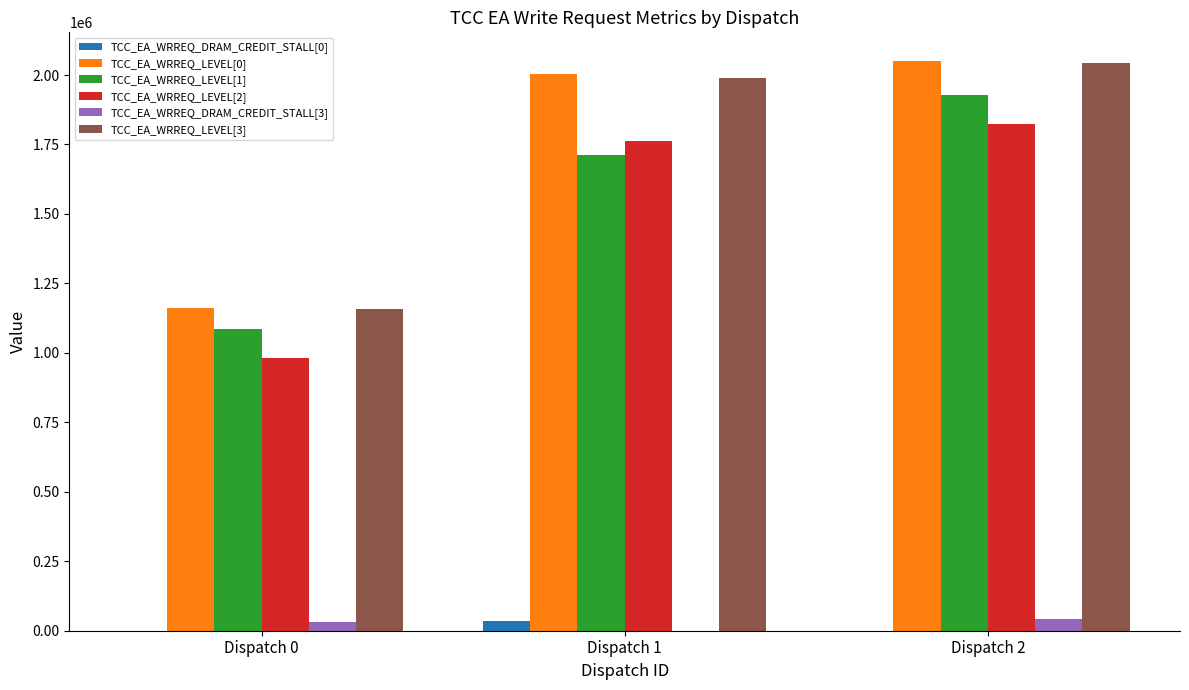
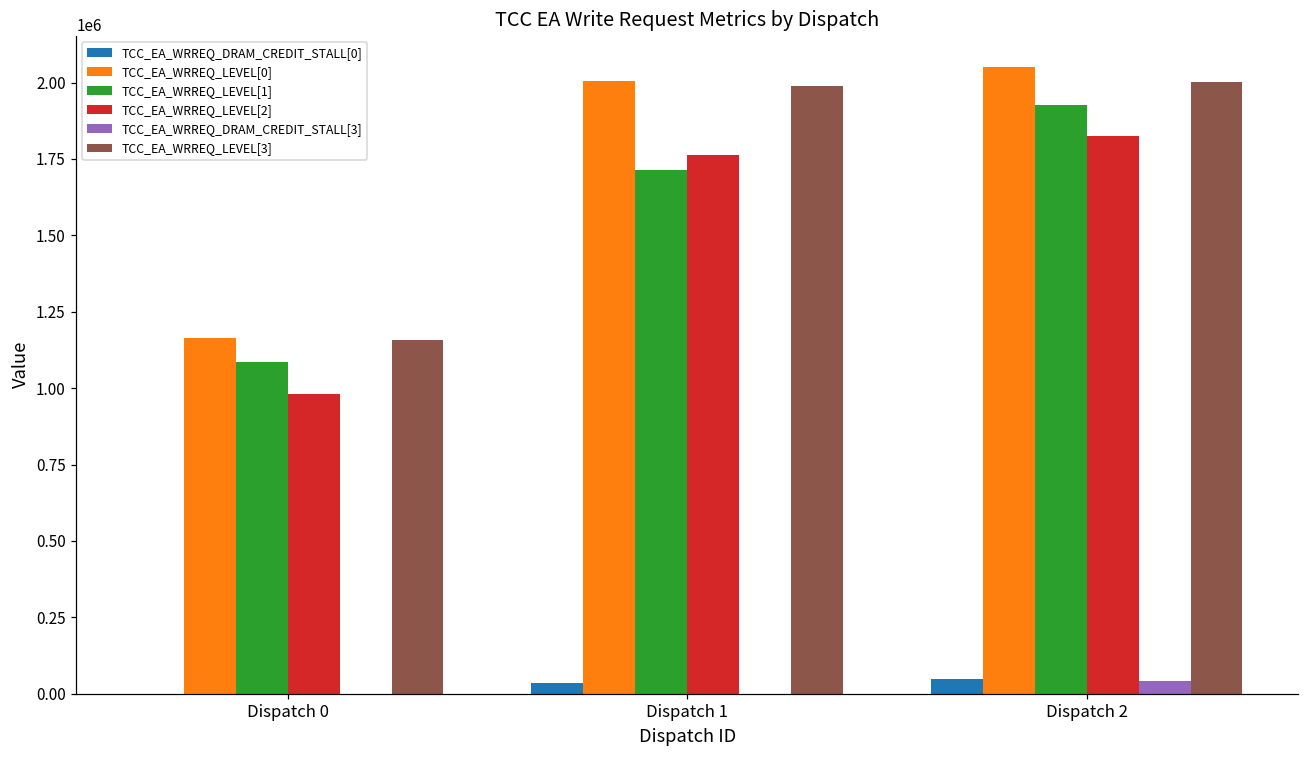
  {
    "TCC_EA_WRREQ_DRAM_CREDIT_STALL[0]": {
      "Dispatch 0": 0,
      "Dispatch 1": 40000,
-     "Dispatch 2": 0
+     "Dispatch 2": 50000
    },
    "TCC_EA_WRREQ_LEVEL[0]": {
      "Dispatch 0": 1160000,
      "Dispatch 1": 2000000,
      "Dispatch 2": 2050000
    },
    "TCC_EA_WRREQ_LEVEL[1]": {
      "Dispatch 0": 1090000,
      "Dispatch 1": 1710000,
      "Dispatch 2": 1930000
    },
    "TCC_EA_WRREQ_LEVEL[2]": {
      "Dispatch 0": 980000,
      "Dispatch 1": 1760000,
      "Dispatch 2": 1820000
    },
    "TCC_EA_WRREQ_DRAM_CREDIT_STALL[3]": {
-     "Dispatch 0": 30000,
+     "Dispatch 0": 0,
      "Dispatch 2": 40000
    },
    "TCC_EA_WRREQ_LEVEL[3]": {
      "Dispatch 0": 1160000,
      "Dispatch 1": 1990000,
-     "Dispatch 2": 2040000
+     "Dispatch 2": 2000000
    }
  }
